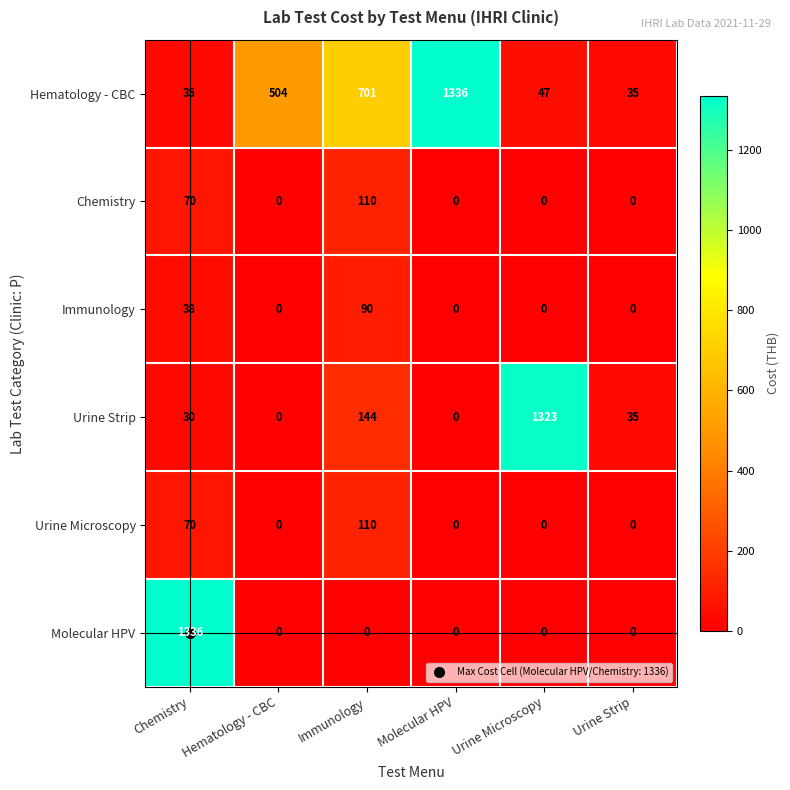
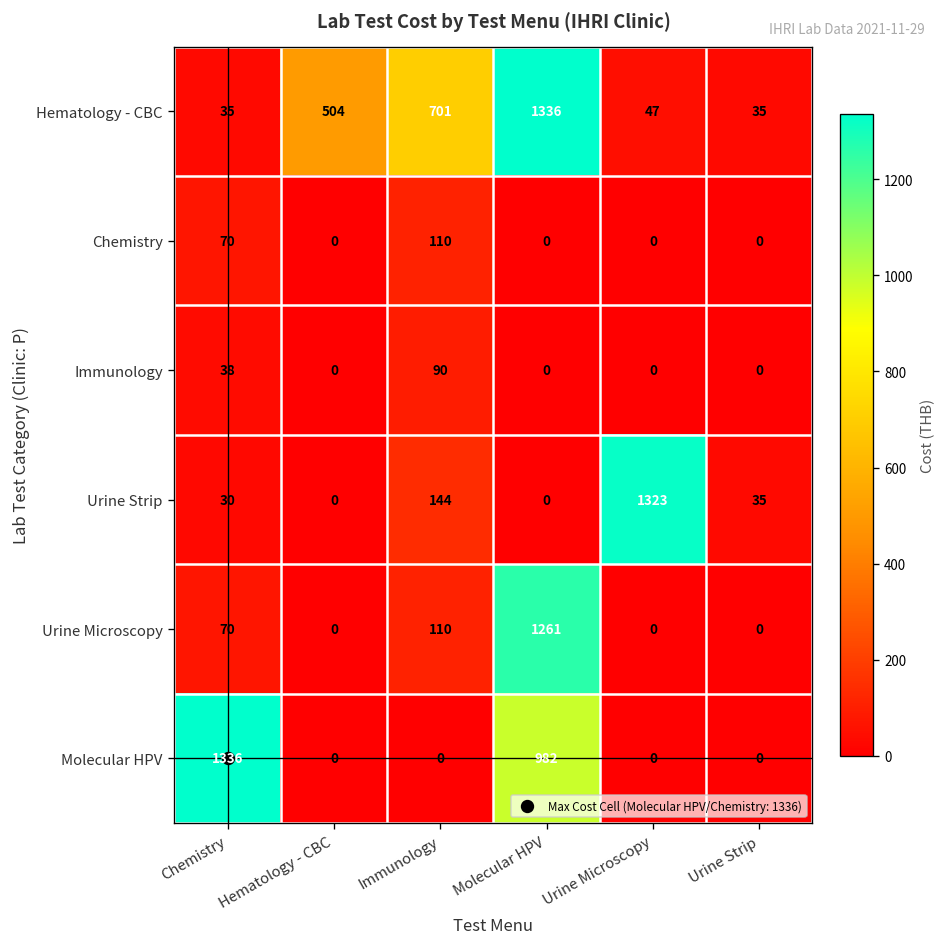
  {
    "Hematology - CBC": {
      "Chemistry": 35,
      "Hematology - CBC": 504,
      "Immunology": 701,
      "Molecular HPV": 1336,
      "Urine Microscopy": 47,
      "Urine Strip": 35
    },
    "Chemistry": {
      "Chemistry": 70,
      "Hematology - CBC": 0,
      "Immunology": 110,
      "Molecular HPV": 0,
      "Urine Microscopy": 0,
      "Urine Strip": 0
    },
    "Immunology": {
      "Chemistry": 38,
      "Hematology - CBC": 0,
      "Immunology": 90,
      "Molecular HPV": 0,
      "Urine Microscopy": 0,
      "Urine Strip": 0
    },
    "Urine Strip": {
      "Chemistry": 30,
      "Hematology - CBC": 0,
      "Immunology": 144,
      "Molecular HPV": 0,
      "Urine Microscopy": 1323,
      "Urine Strip": 35
    },
    "Urine Microscopy": {
      "Chemistry": 70,
      "Hematology - CBC": 0,
      "Immunology": 110,
-     "Molecular HPV": 0,
+     "Molecular HPV": 1261,
      "Urine Microscopy": 0,
      "Urine Strip": 0
    },
    "Molecular HPV": {
      "Hematology - CBC": 0,
      "Immunology": 0,
-     "Molecular HPV": 0,
+     "Molecular HPV": 982,
      "Urine Microscopy": 0,
      "Urine Strip": 0
    }
  }
